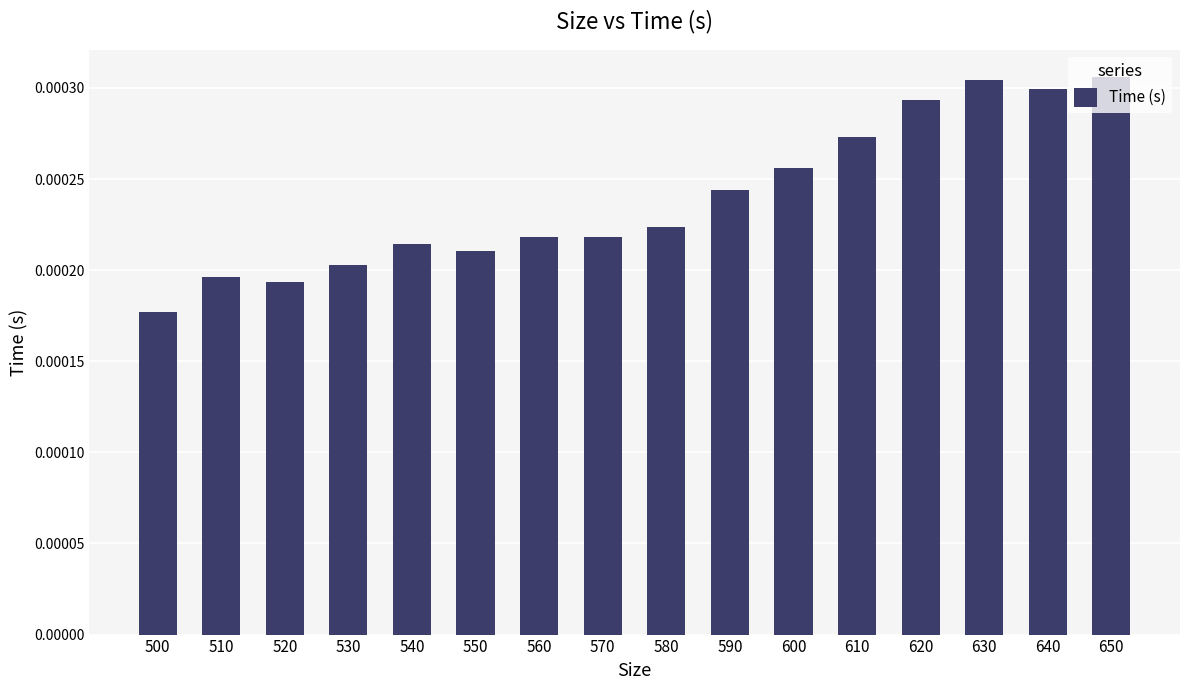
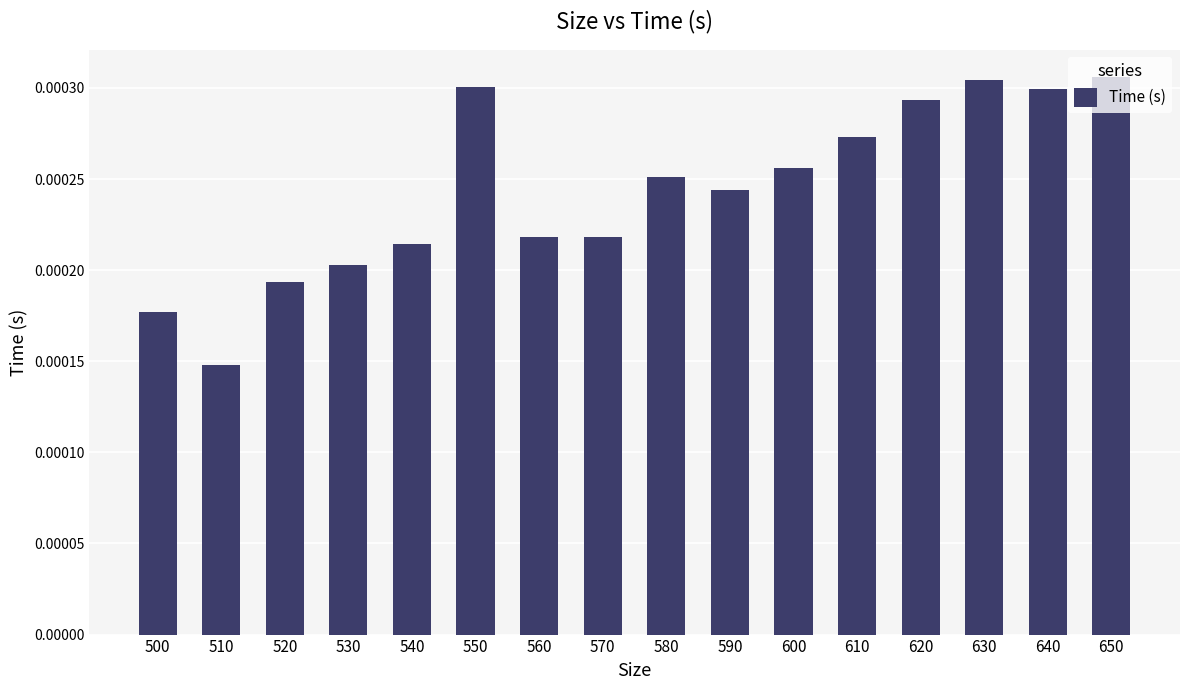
  {
    "500": 0.000177,
-   "510": 0.000196,
+   "510": 0.000148,
    "520": 0.000194,
    "530": 0.000203,
    "540": 0.000214,
-   "550": 0.000211,
+   "550": 0.000301,
    "560": 0.000218,
    "570": 0.000218,
-   "580": 0.000224,
+   "580": 0.000251,
    "590": 0.000244,
    "600": 0.000256,
    "610": 0.000273,
    "620": 0.000293,
    "630": 0.000305,
    "640": 0.000299
  }
